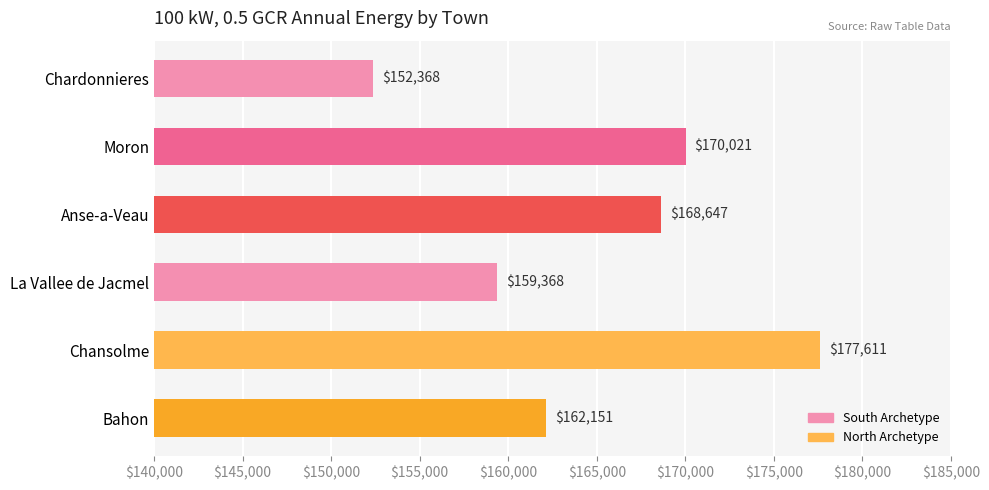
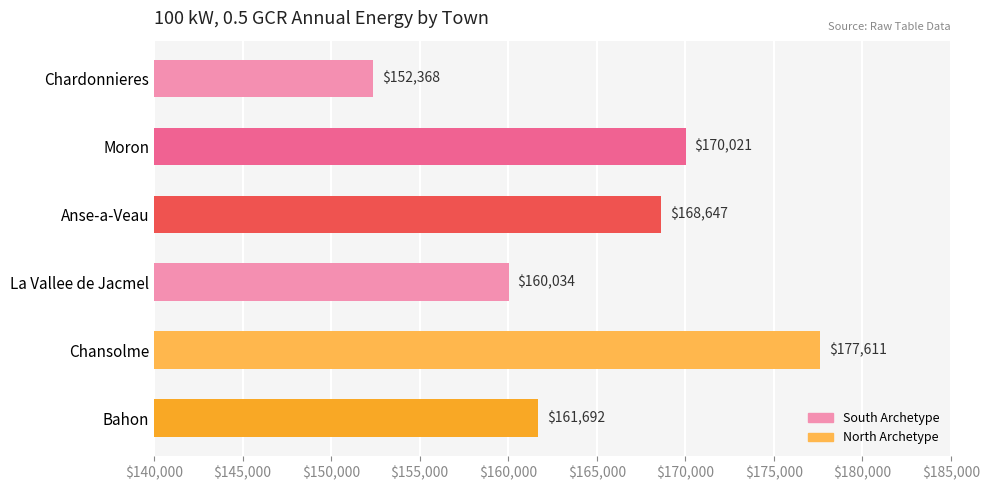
  {
    "Chardonnieres": "$152,368",
    "Moron": "$170,021",
    "Anse-a-Veau": "$168,647",
-   "La Vallee de Jacmel": "$159,368",
+   "La Vallee de Jacmel": "$160,034",
    "Chansolme": "$177,611",
-   "Bahon": "$162,151"
+   "Bahon": "$161,692"
  }
